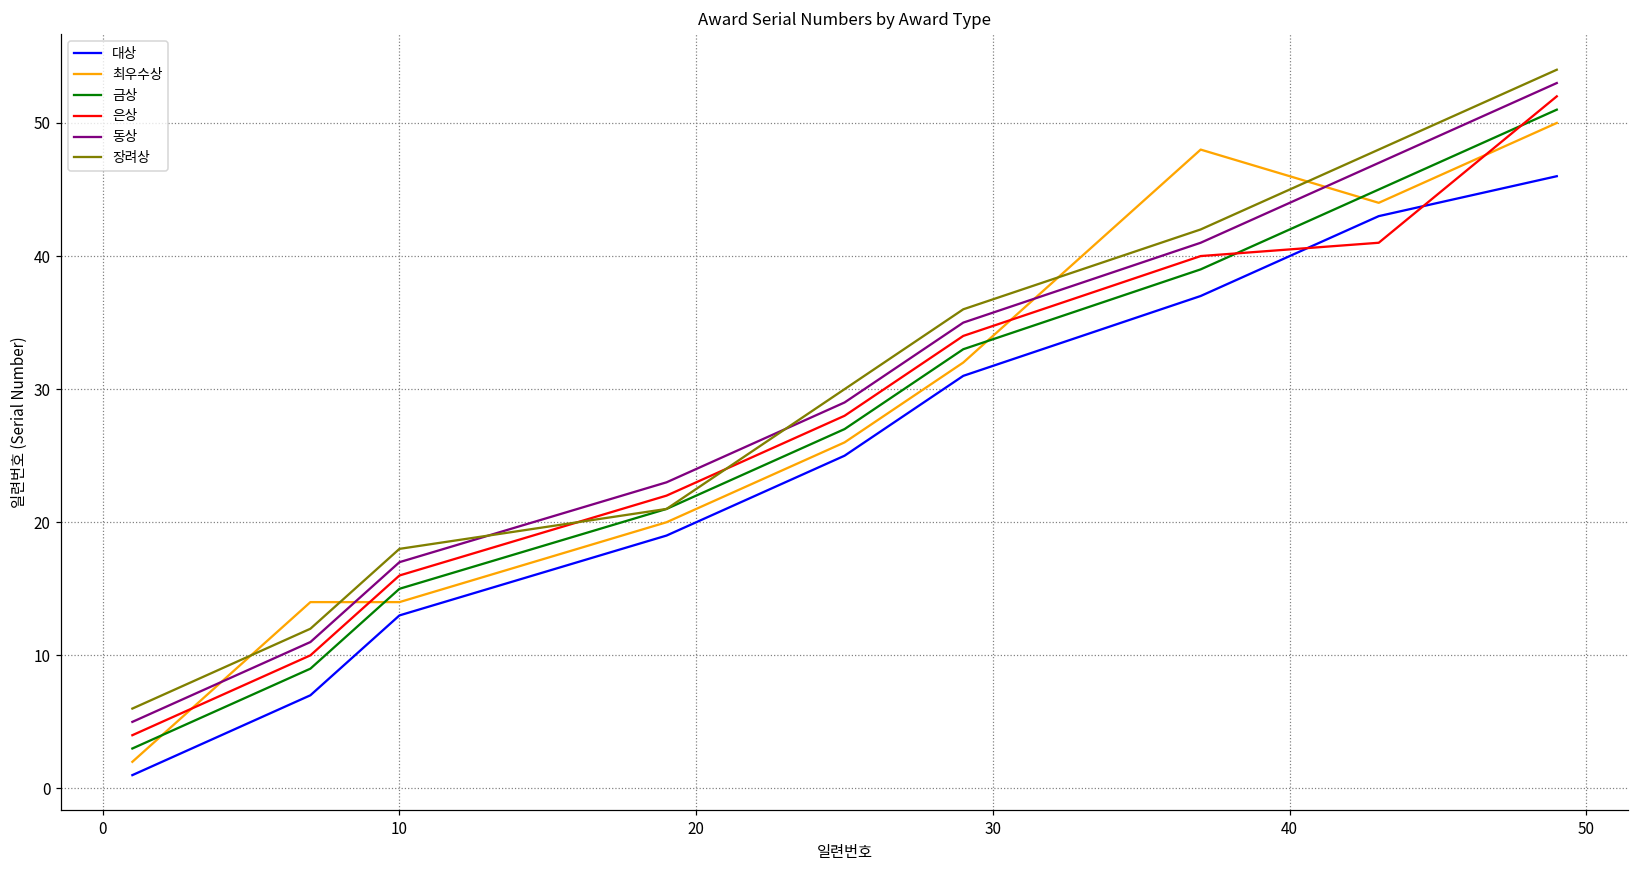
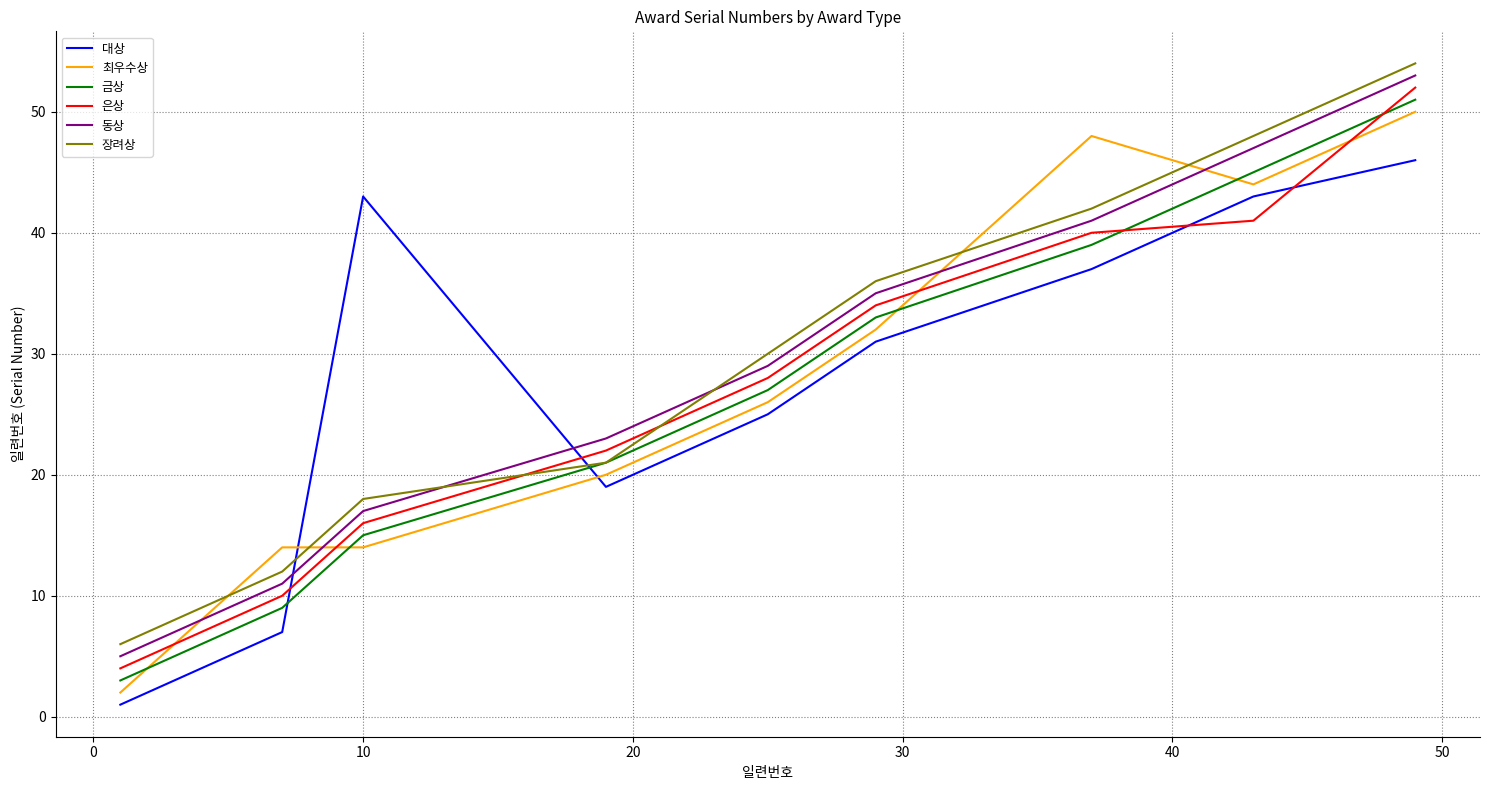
  {
    "대상": {
-     "10": 13
+     "10": 43
    },
    "최우수상": {
      "10": 14
    },
    "금상": {
      "10": 15
    },
    "은상": {
      "10": 16
    },
    "동상": {
      "10": 17
    },
    "장려상": {
      "10": 18
    }
  }
